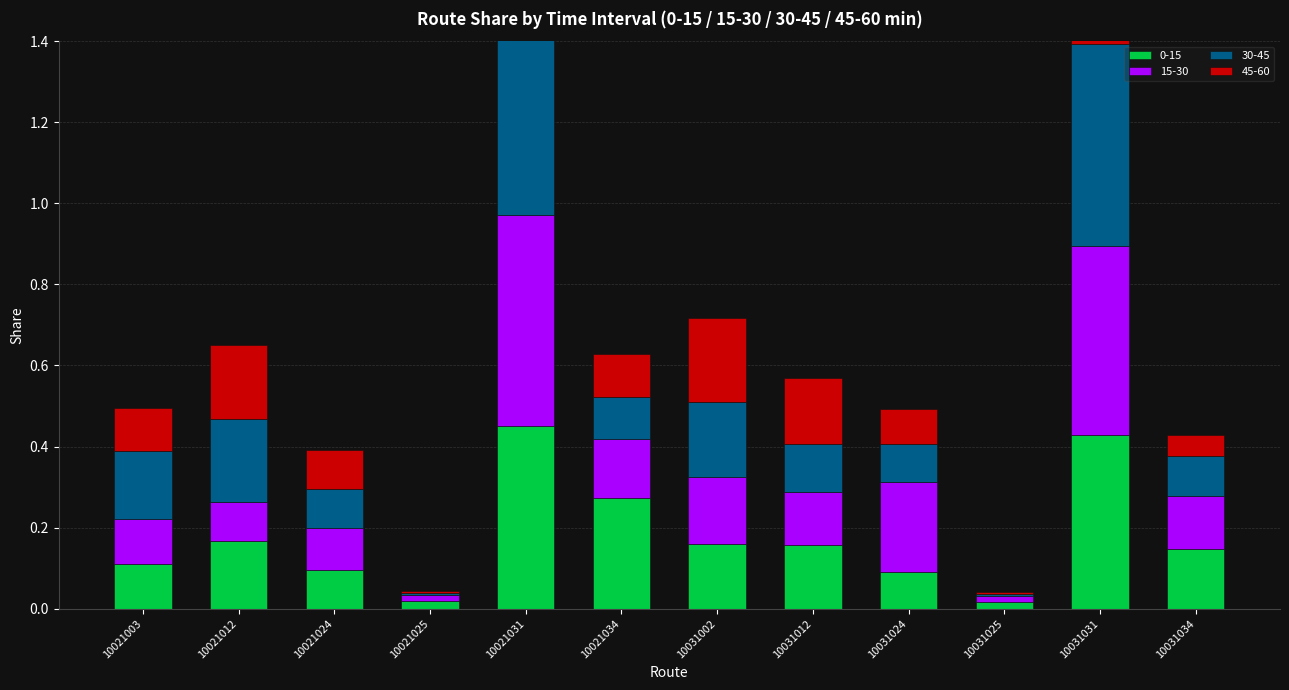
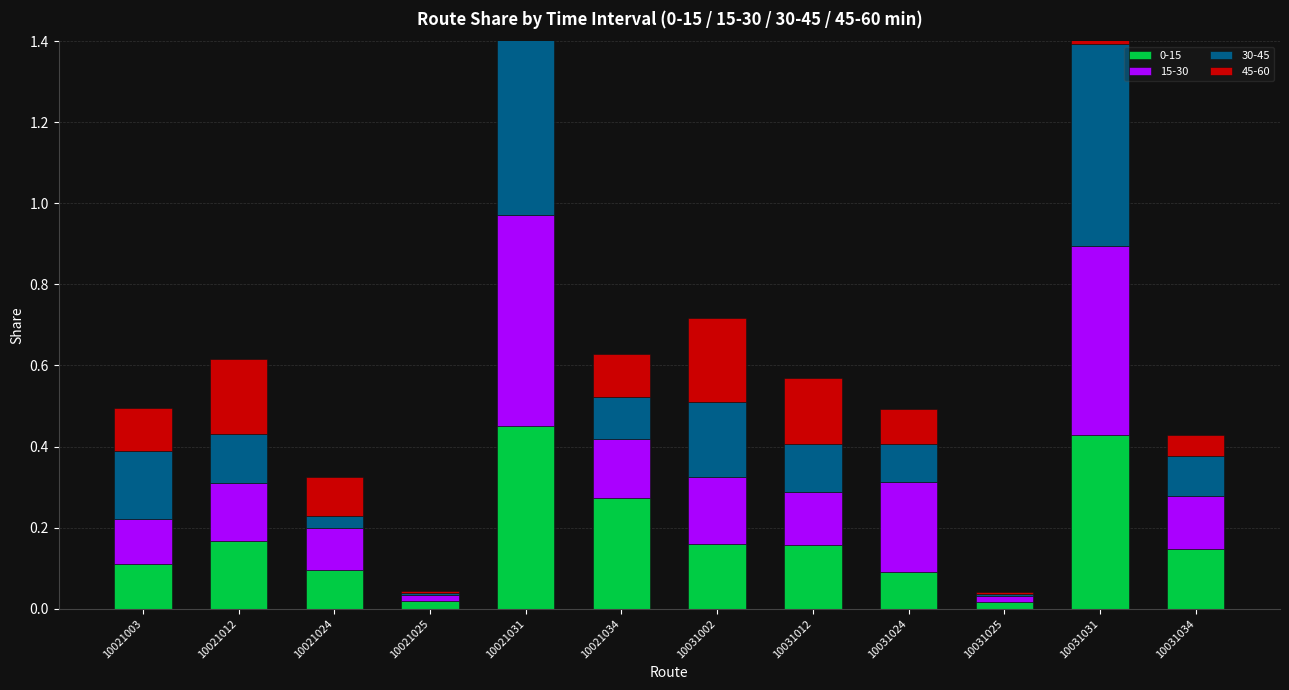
  {
    "0-15": {
      "10021003": 0.11,
      "10021012": 0.17,
      "10021024": 0.09,
      "10021025": 0.02,
      "10021031": 0.45,
      "10021034": 0.27,
      "10031002": 0.16,
      "10031012": 0.16,
      "10031024": 0.09,
      "10031025": 0.02,
      "10031031": 0.43,
      "10031034": 0.15
    },
    "15-30": {
      "10021003": 0.11,
-     "10021012": 0.10,
+     "10021012": 0.14,
      "10021024": 0.10,
      "10021025": 0.02,
      "10021031": 0.52,
      "10021034": 0.15,
      "10031002": 0.17,
      "10031012": 0.13,
      "10031024": 0.22,
      "10031025": 0.01,
      "10031031": 0.47,
      "10031034": 0.13
    },
    "30-45": {
      "10021003": 0.17,
-     "10021012": 0.20,
-     "10021024": 0.10,
+     "10021012": 0.12,
+     "10021024": 0.03,
      "10021034": 0.10,
      "10031002": 0.19,
      "10031012": 0.12,
      "10031024": 0.09,
      "10031031": 0.50,
      "10031034": 0.10
    },
    "45-60": {
      "10021003": 0.11,
      "10021012": 0.18,
      "10021024": 0.10,
      "10021034": 0.11,
      "10031002": 0.21,
      "10031012": 0.16,
      "10031024": 0.09,
      "10031034": 0.05
    }
  }
